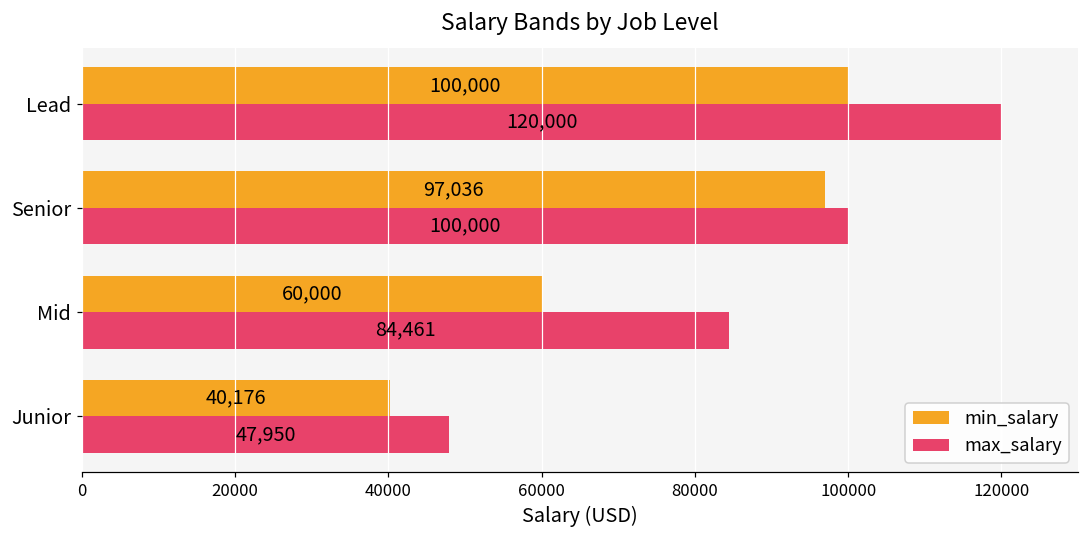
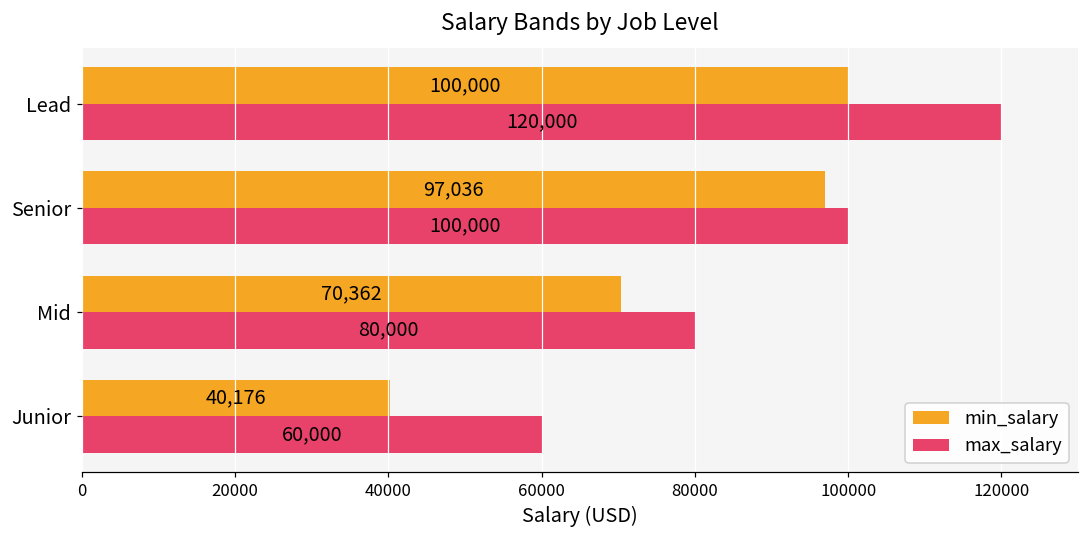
  {
    "min_salary": {
      "Lead": "100,000",
      "Senior": "97,036",
-     "Mid": "60,000",
+     "Mid": "70,362",
      "Junior": "40,176"
    },
    "max_salary": {
      "Lead": "120,000",
      "Senior": "100,000",
-     "Mid": "84,461",
-     "Junior": "47,950"
+     "Mid": "80,000",
+     "Junior": "60,000"
    }
  }
